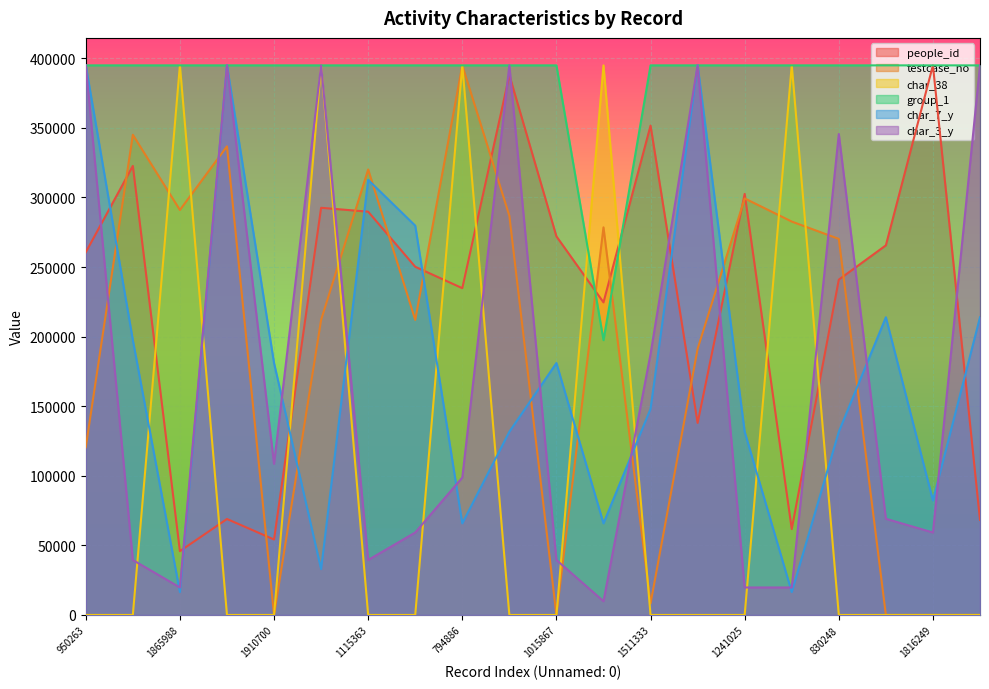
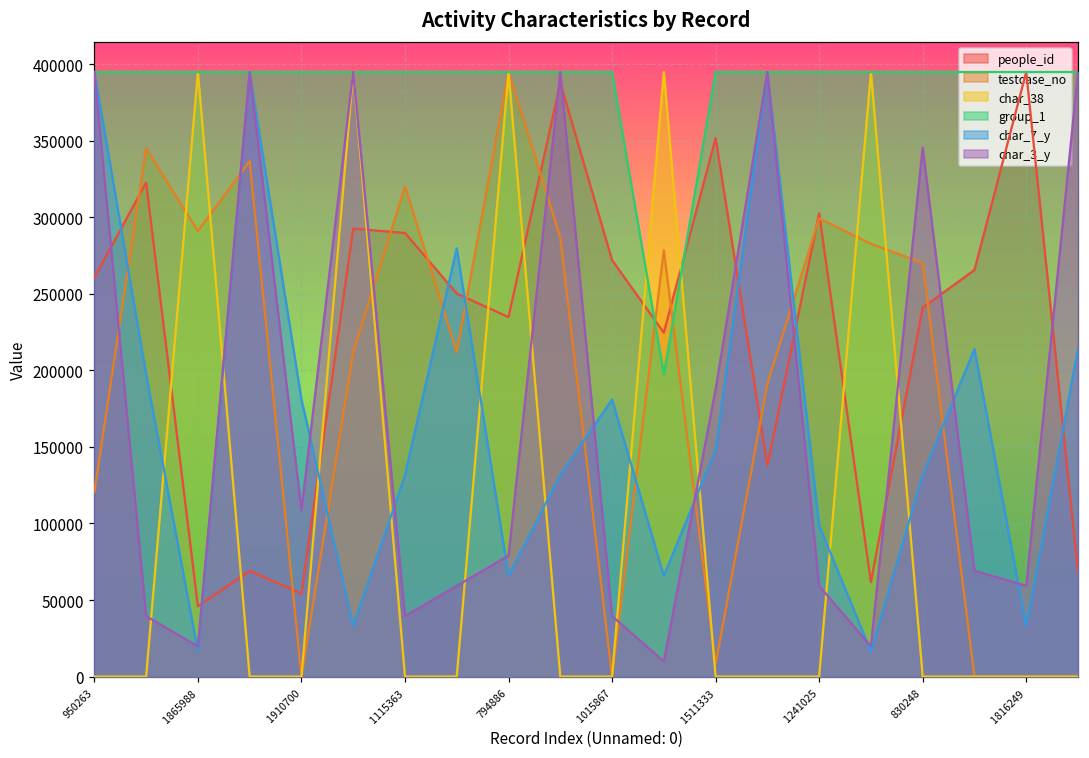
  {
    "group_1": {
      "1910700": 395000,
      "1115363": 395000,
      "1015867": 395000,
      "1511333": 395000,
      "1241025": 395000,
      "830248": 395000
    },
    "char_7_y": {
      "1865988": 16000,
      "1910700": 181000,
-     "1115363": 313000,
+     "1115363": 132000,
      "794886": 66000,
      "1015867": 181000,
      "1511333": 148000,
-     "1241025": 132000,
+     "1241025": 99000,
      "830248": 132000,
-     "1816249": 82000
+     "1816249": 33000
    },
    "char_3_y": {
      "1865988": 20000,
      "1910700": 109000,
      "1115363": 39000,
-     "794886": 99000,
+     "794886": 79000,
      "1015867": 39000,
      "1511333": 188000,
-     "1241025": 20000,
+     "1241025": 59000,
      "830248": 346000,
      "1816249": 59000
    }
  }
